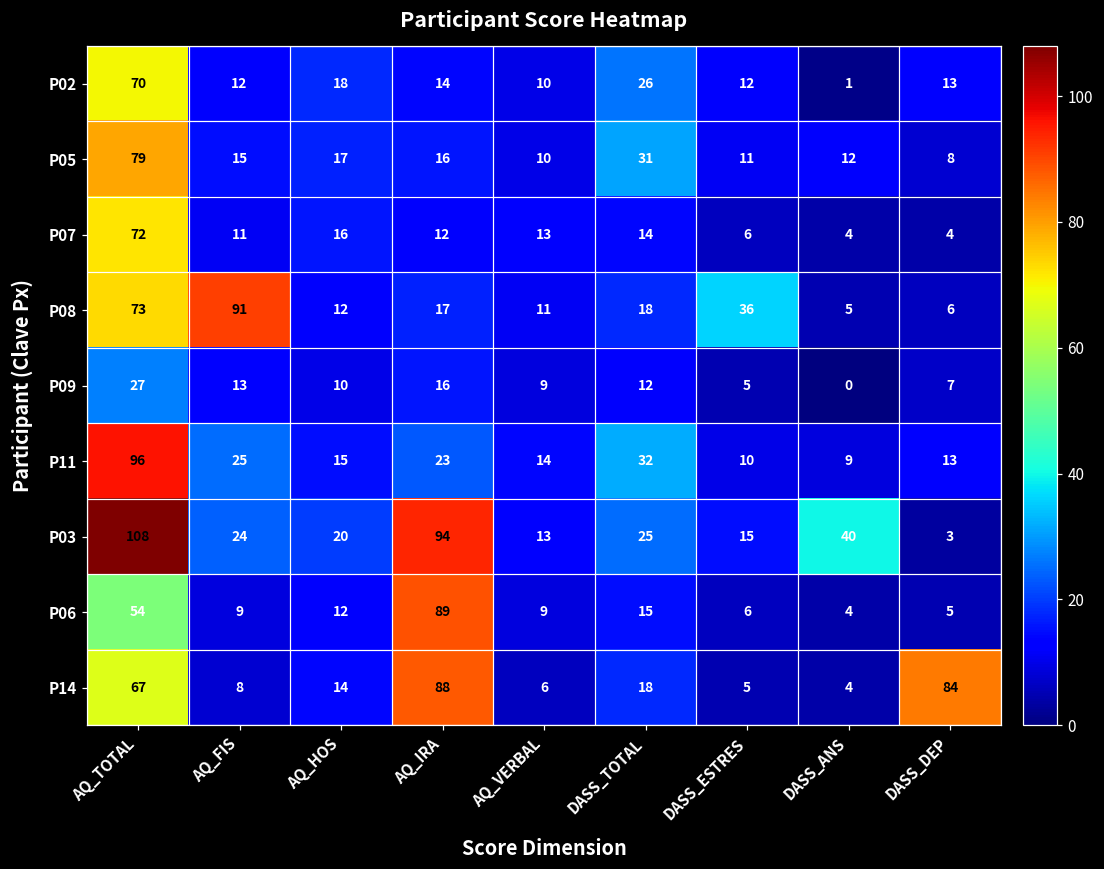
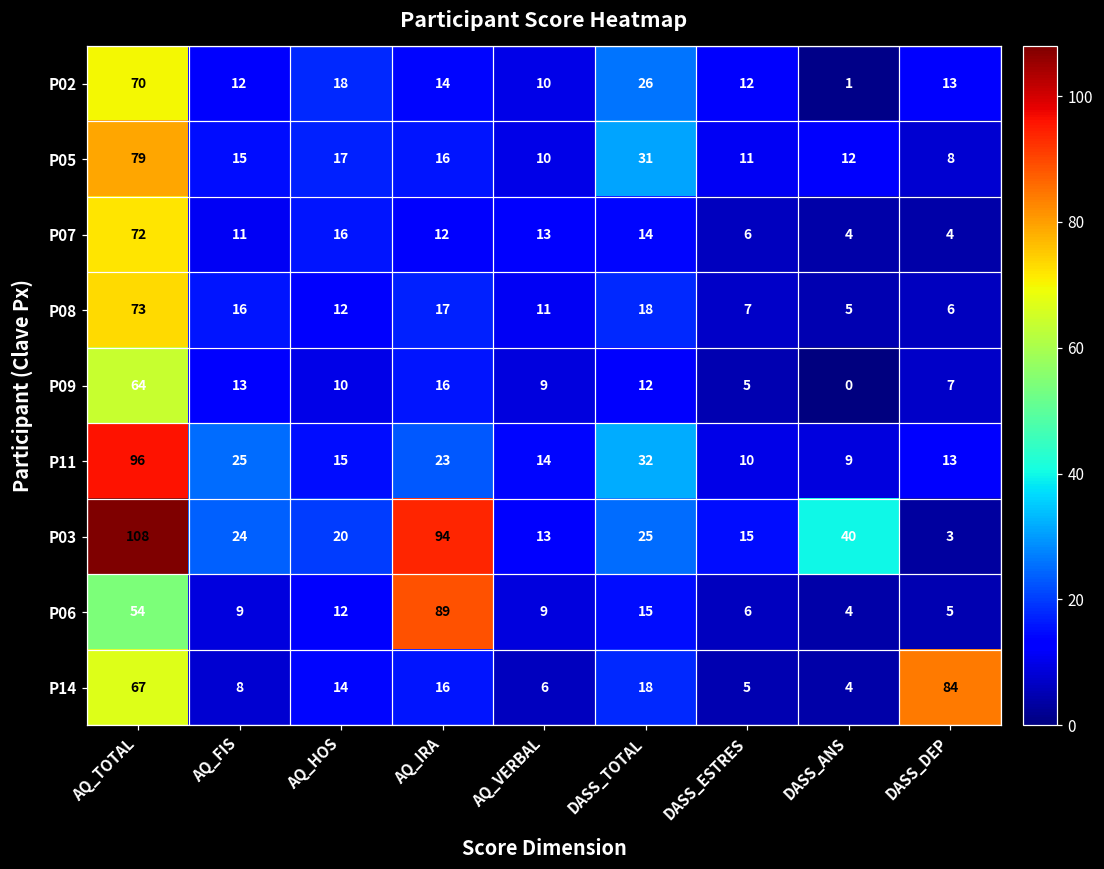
  {
    "P02": {
      "AQ_TOTAL": 70,
      "AQ_FIS": 12,
      "AQ_HOS": 18,
      "AQ_IRA": 14,
      "AQ_VERBAL": 10,
      "DASS_TOTAL": 26,
      "DASS_ESTRES": 12,
      "DASS_ANS": 1,
      "DASS_DEP": 13
    },
    "P05": {
      "AQ_TOTAL": 79,
      "AQ_FIS": 15,
      "AQ_HOS": 17,
      "AQ_IRA": 16,
      "AQ_VERBAL": 10,
      "DASS_TOTAL": 31,
      "DASS_ESTRES": 11,
      "DASS_ANS": 12,
      "DASS_DEP": 8
    },
    "P07": {
      "AQ_TOTAL": 72,
      "AQ_FIS": 11,
      "AQ_HOS": 16,
      "AQ_IRA": 12,
      "AQ_VERBAL": 13,
      "DASS_TOTAL": 14,
      "DASS_ESTRES": 6,
      "DASS_ANS": 4,
      "DASS_DEP": 4
    },
    "P08": {
      "AQ_TOTAL": 73,
-     "AQ_FIS": 91,
+     "AQ_FIS": 16,
      "AQ_HOS": 12,
      "AQ_IRA": 17,
      "AQ_VERBAL": 11,
      "DASS_TOTAL": 18,
-     "DASS_ESTRES": 36,
+     "DASS_ESTRES": 7,
      "DASS_ANS": 5,
      "DASS_DEP": 6
    },
    "P09": {
-     "AQ_TOTAL": 27,
+     "AQ_TOTAL": 64,
      "AQ_FIS": 13,
      "AQ_HOS": 10,
      "AQ_IRA": 16,
      "AQ_VERBAL": 9,
      "DASS_TOTAL": 12,
      "DASS_ESTRES": 5,
      "DASS_ANS": 0,
      "DASS_DEP": 7
    },
    "P11": {
      "AQ_TOTAL": 96,
      "AQ_FIS": 25,
      "AQ_HOS": 15,
      "AQ_IRA": 23,
      "AQ_VERBAL": 14,
      "DASS_TOTAL": 32,
      "DASS_ESTRES": 10,
      "DASS_ANS": 9,
      "DASS_DEP": 13
    },
    "P03": {
      "AQ_TOTAL": 108,
      "AQ_FIS": 24,
      "AQ_HOS": 20,
      "AQ_IRA": 94,
      "AQ_VERBAL": 13,
      "DASS_TOTAL": 25,
      "DASS_ESTRES": 15,
      "DASS_ANS": 40,
      "DASS_DEP": 3
    },
    "P06": {
      "AQ_TOTAL": 54,
      "AQ_FIS": 9,
      "AQ_HOS": 12,
      "AQ_IRA": 89,
      "AQ_VERBAL": 9,
      "DASS_TOTAL": 15,
      "DASS_ESTRES": 6,
      "DASS_ANS": 4,
      "DASS_DEP": 5
    },
    "P14": {
      "AQ_TOTAL": 67,
      "AQ_FIS": 8,
      "AQ_HOS": 14,
-     "AQ_IRA": 88,
+     "AQ_IRA": 16,
      "AQ_VERBAL": 6,
      "DASS_TOTAL": 18,
      "DASS_ESTRES": 5,
      "DASS_ANS": 4,
      "DASS_DEP": 84
    }
  }
